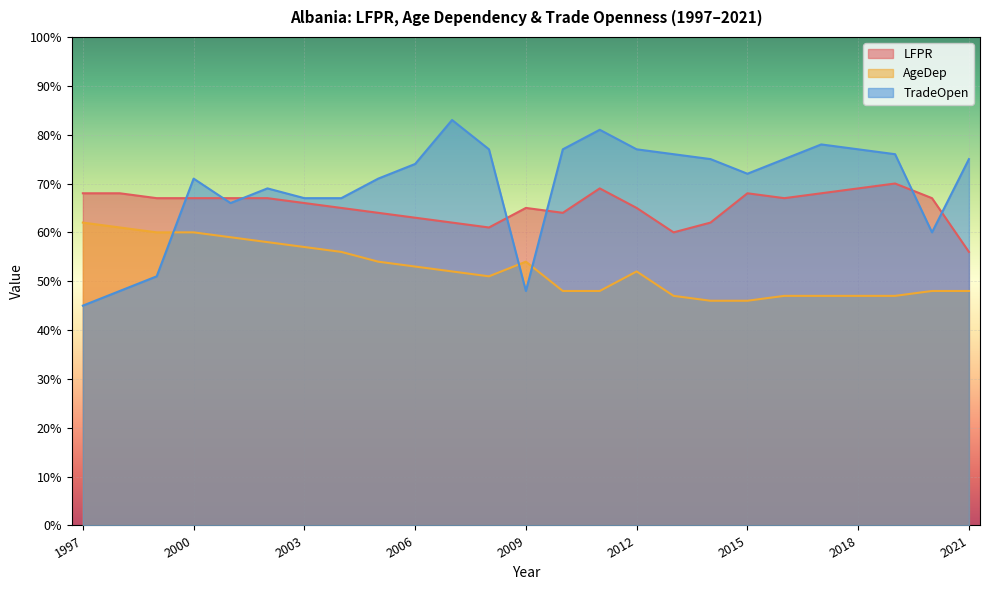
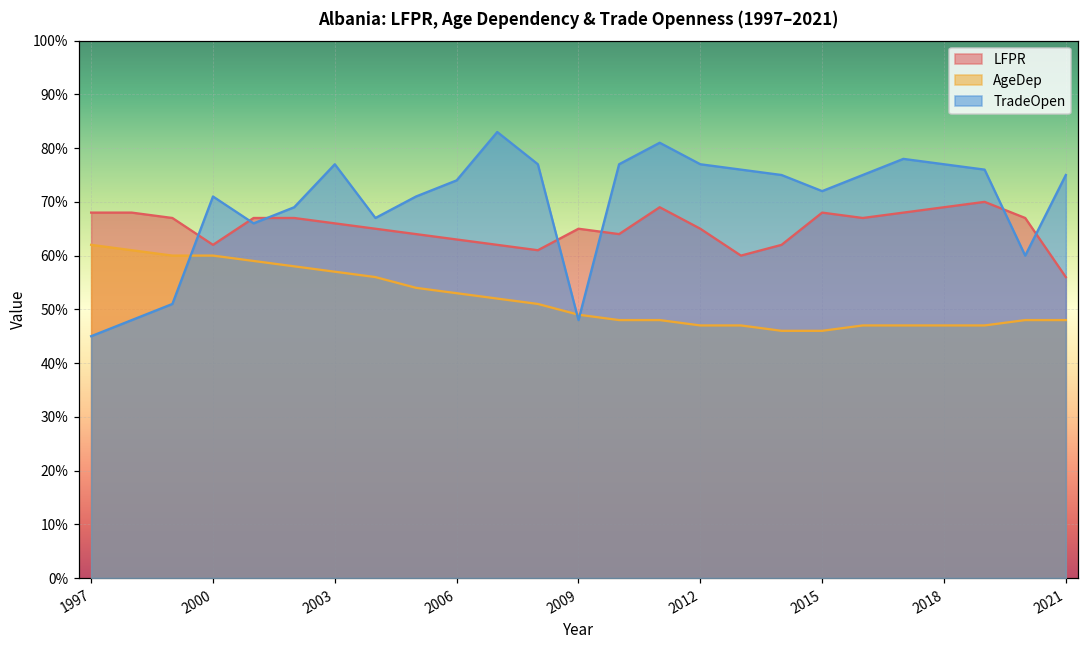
  {
    "LFPR": {
      "1997": "68%",
-     "2000": "67%",
+     "2000": "62%",
      "2003": "66%",
      "2006": "63%",
      "2009": "65%",
      "2012": "65%",
      "2015": "68%",
      "2018": "69%",
      "2021": "56%"
    },
    "AgeDep": {
      "1997": "62%",
      "2000": "60%",
      "2003": "57%",
      "2006": "53%",
-     "2009": "54%",
-     "2012": "52%",
+     "2009": "49%",
+     "2012": "47%",
      "2015": "46%",
      "2018": "47%",
      "2021": "48%"
    },
    "TradeOpen": {
      "1997": "45%",
      "2000": "71%",
-     "2003": "67%",
+     "2003": "77%",
      "2006": "74%",
      "2009": "48%",
      "2012": "77%",
      "2015": "72%",
      "2018": "77%",
      "2021": "75%"
    }
  }
